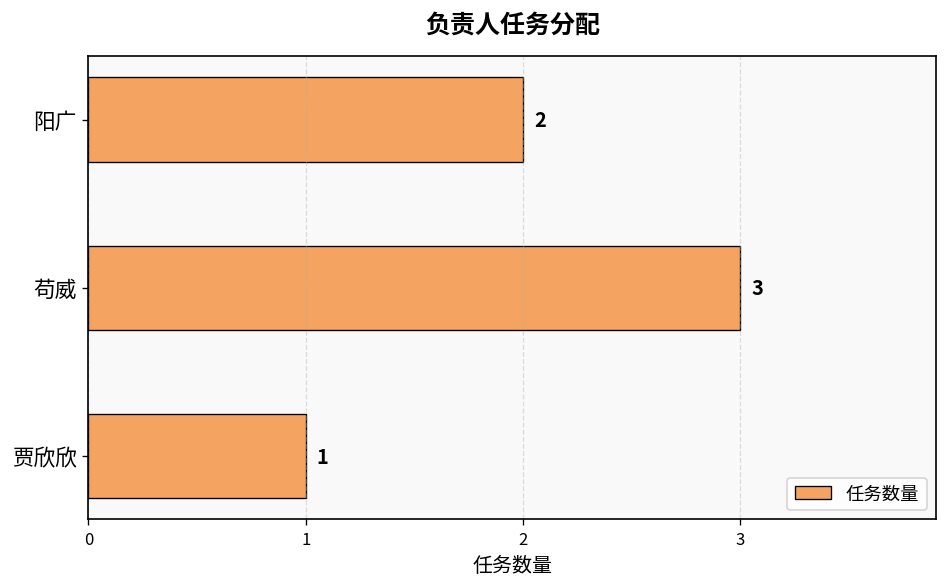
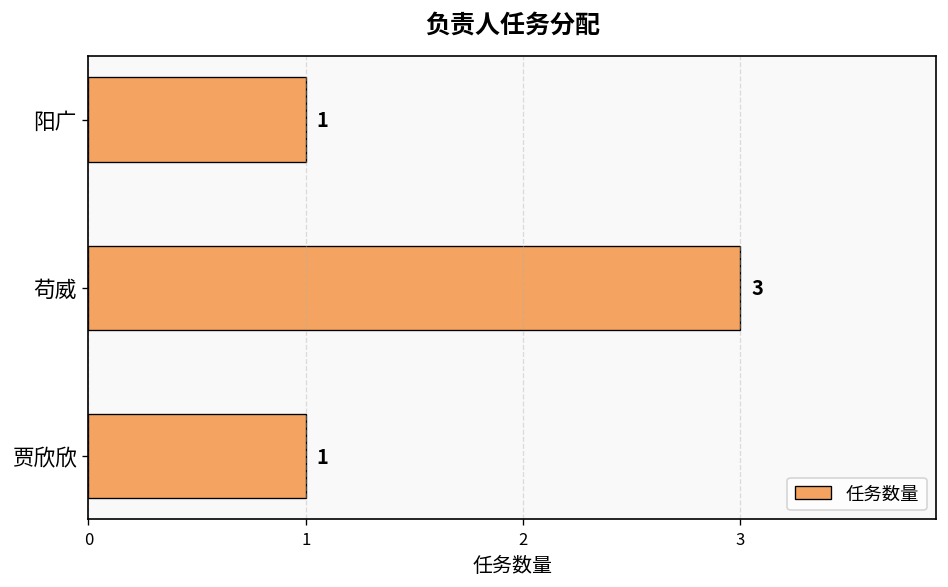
  {
-   "阳广": 2,
+   "阳广": 1,
    "苟威": 3,
    "贾欣欣": 1
  }
